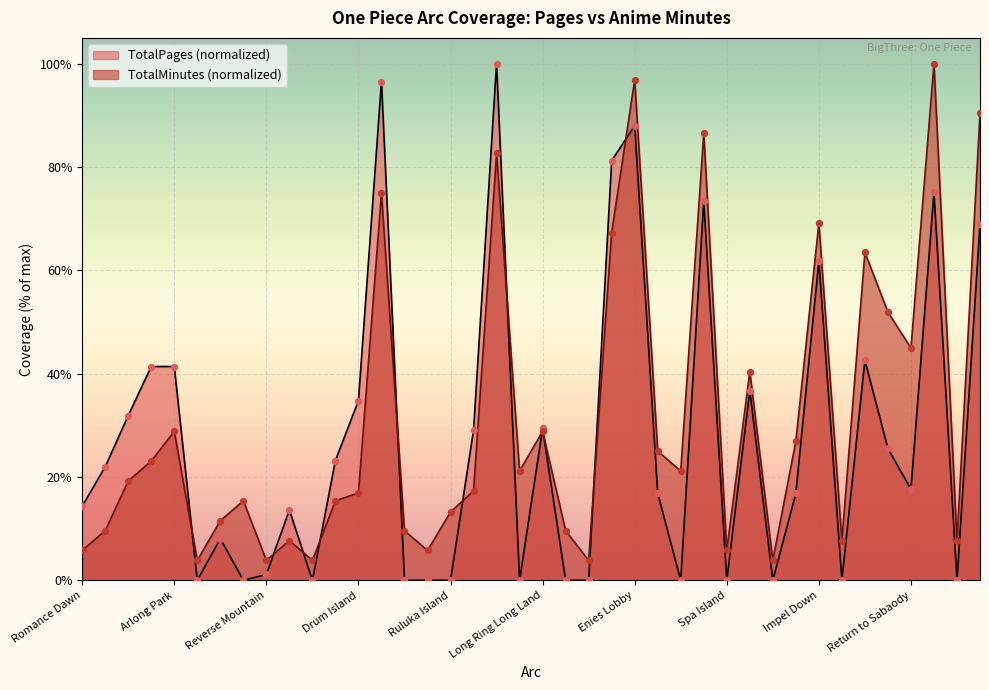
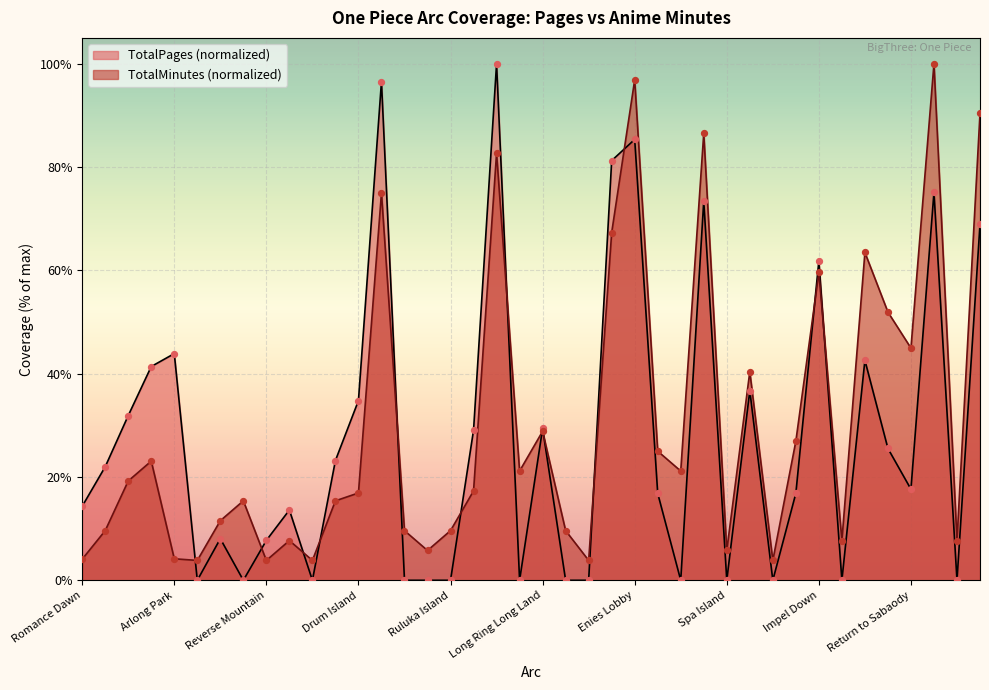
  {
    "TotalPages (normalized)": {
      "Romance Dawn": "14%",
-     "Arlong Park": "41%",
-     "Reverse Mountain": "1%",
+     "Arlong Park": "44%",
+     "Reverse Mountain": "8%",
      "Drum Island": "35%",
      "Ruluka Island": "0%",
      "Long Ring Long Land": "29%",
-     "Enies Lobby": "88%",
+     "Enies Lobby": "85%",
      "Spa Island": "0%",
      "Impel Down": "62%",
      "Return to Sabaody": "18%"
    },
    "TotalMinutes (normalized)": {
-     "Romance Dawn": "6%",
-     "Arlong Park": "29%",
+     "Romance Dawn": "4%",
+     "Arlong Park": "4%",
      "Reverse Mountain": "4%",
      "Drum Island": "17%",
-     "Ruluka Island": "13%",
+     "Ruluka Island": "10%",
      "Long Ring Long Land": "29%",
      "Enies Lobby": "97%",
      "Spa Island": "6%",
-     "Impel Down": "69%",
+     "Impel Down": "60%",
      "Return to Sabaody": "45%"
    }
  }
